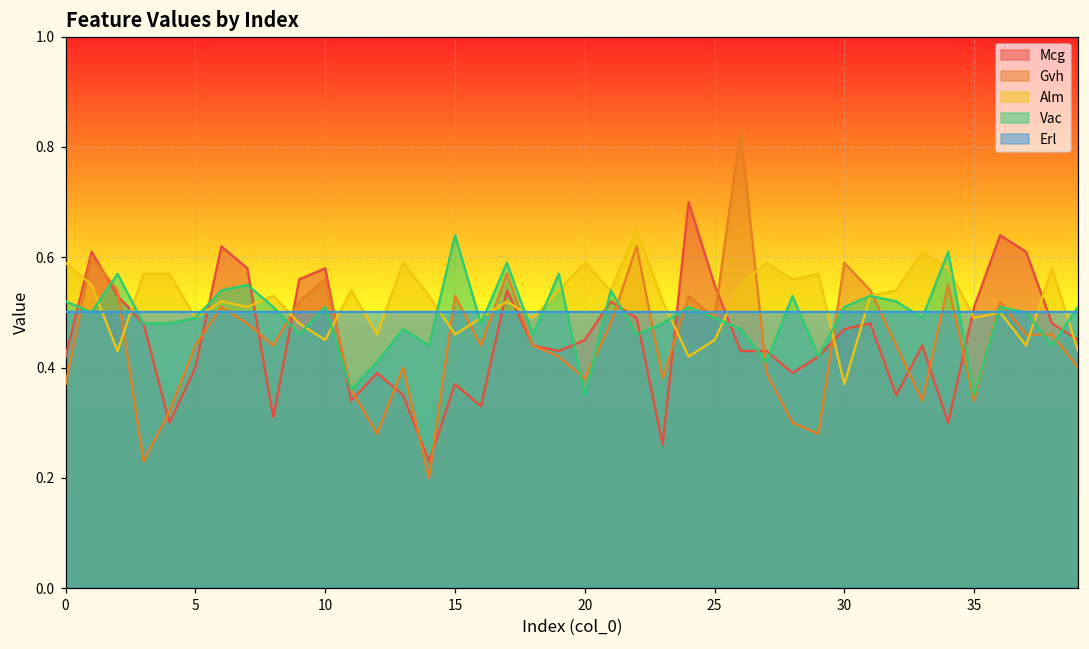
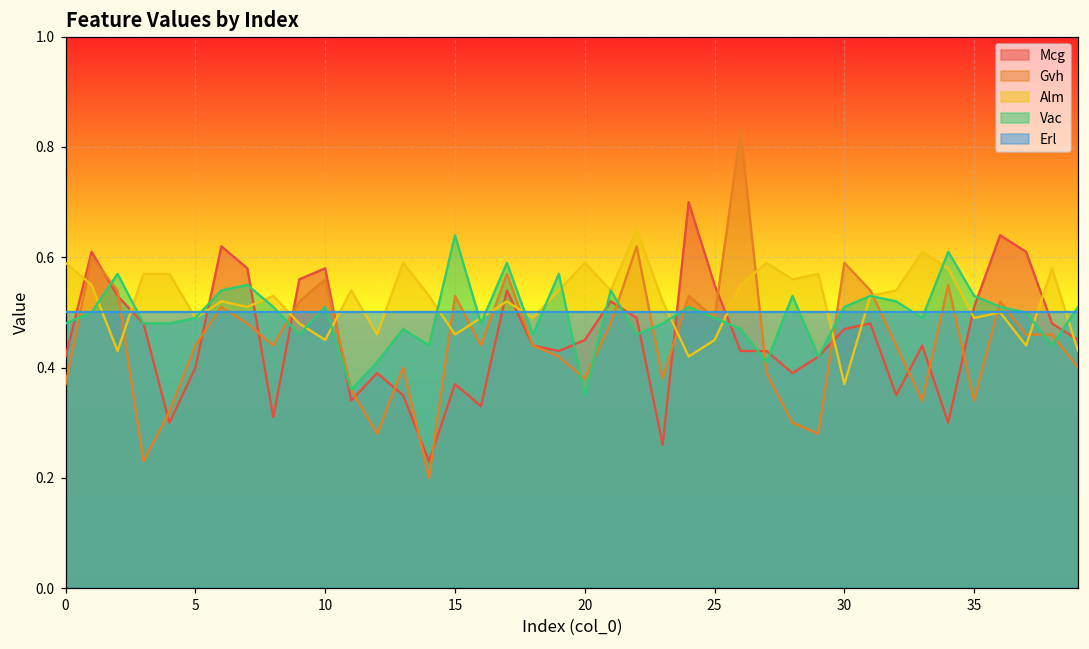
  {
    "Vac": {
-     "0": 0.52,
+     "0": 0.48,
      "10": 0.51,
      "15": 0.64,
      "20": 0.35,
      "30": 0.51,
-     "35": 0.35
+     "35": 0.53
    },
    "Erl": {
      "0": 0.50,
      "5": 0.50,
      "10": 0.50,
      "15": 0.50,
      "20": 0.50,
      "25": 0.50,
      "30": 0.50,
      "35": 0.50
    }
  }
